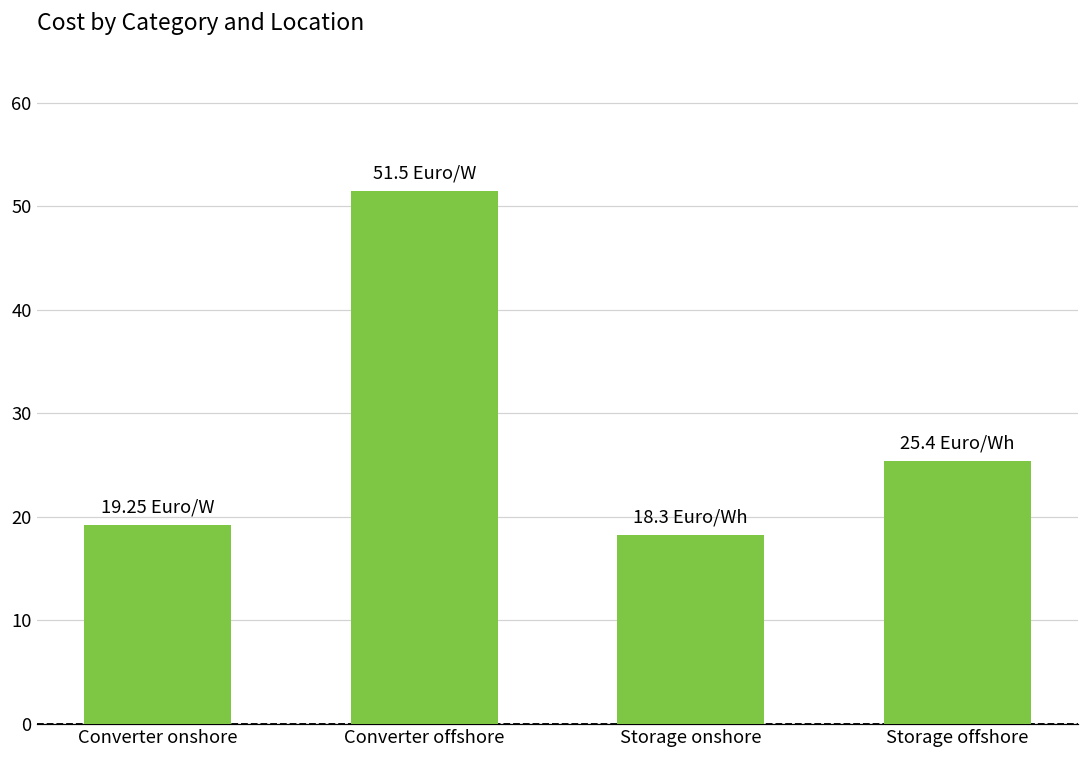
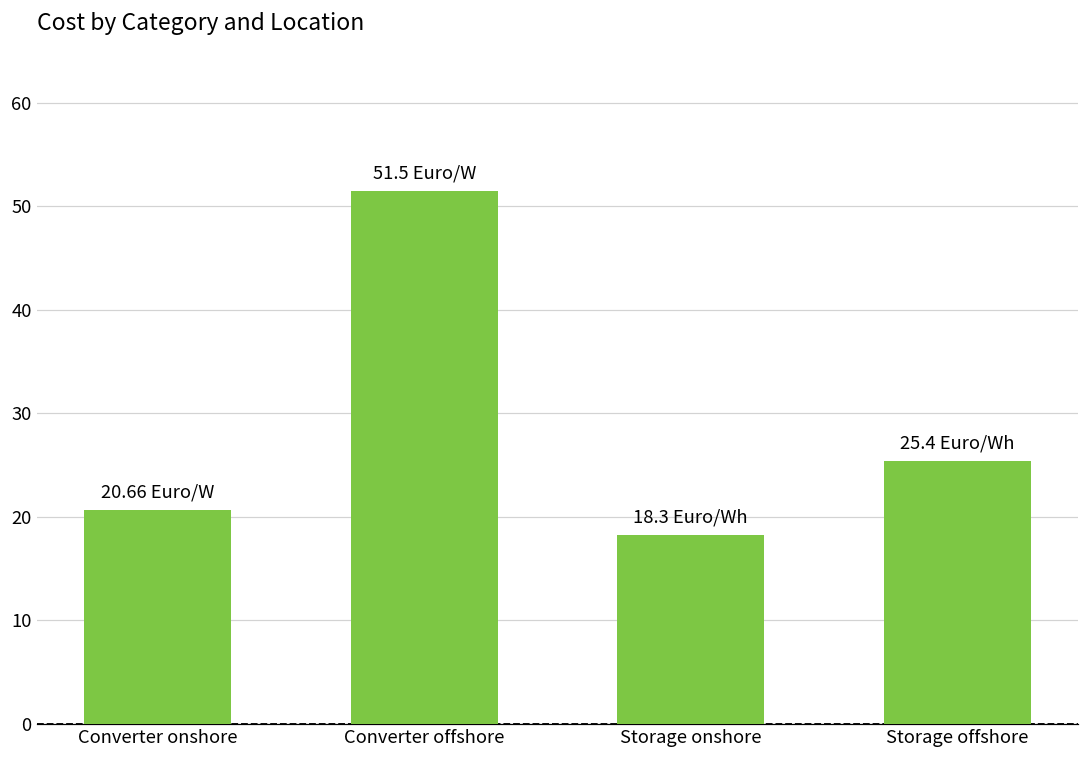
  {
-   "Converter onshore": 19.25,
+   "Converter onshore": 20.66,
    "Converter offshore": 51.5,
    "Storage onshore": 18.3,
    "Storage offshore": 25.4
  }
